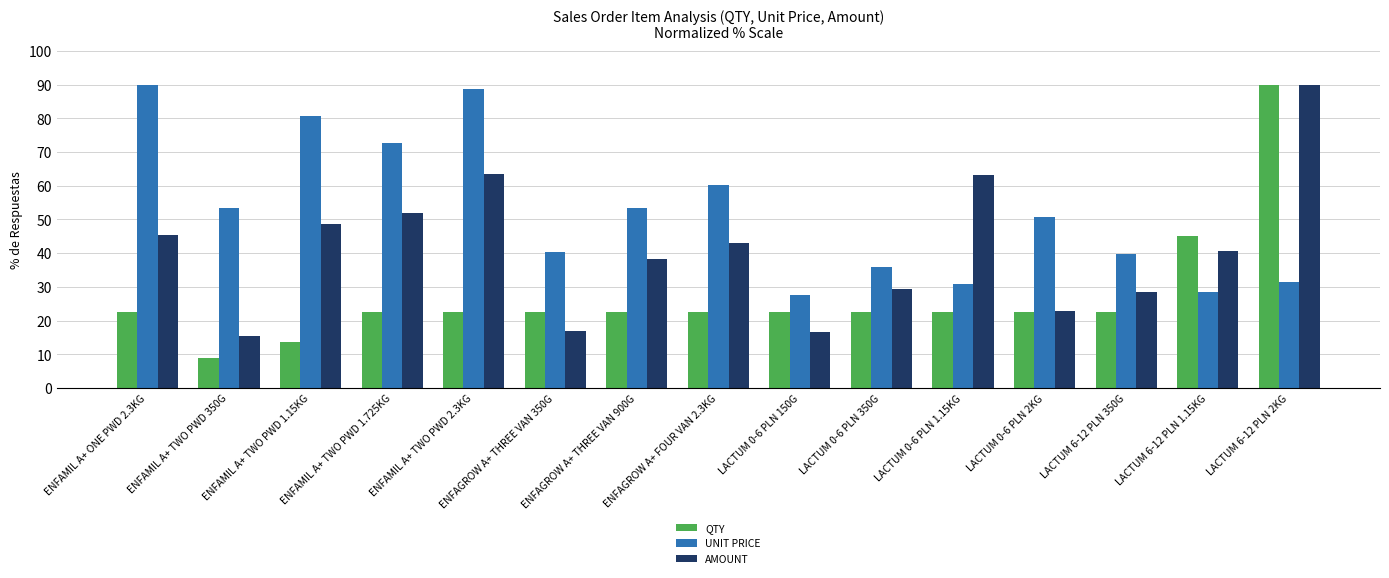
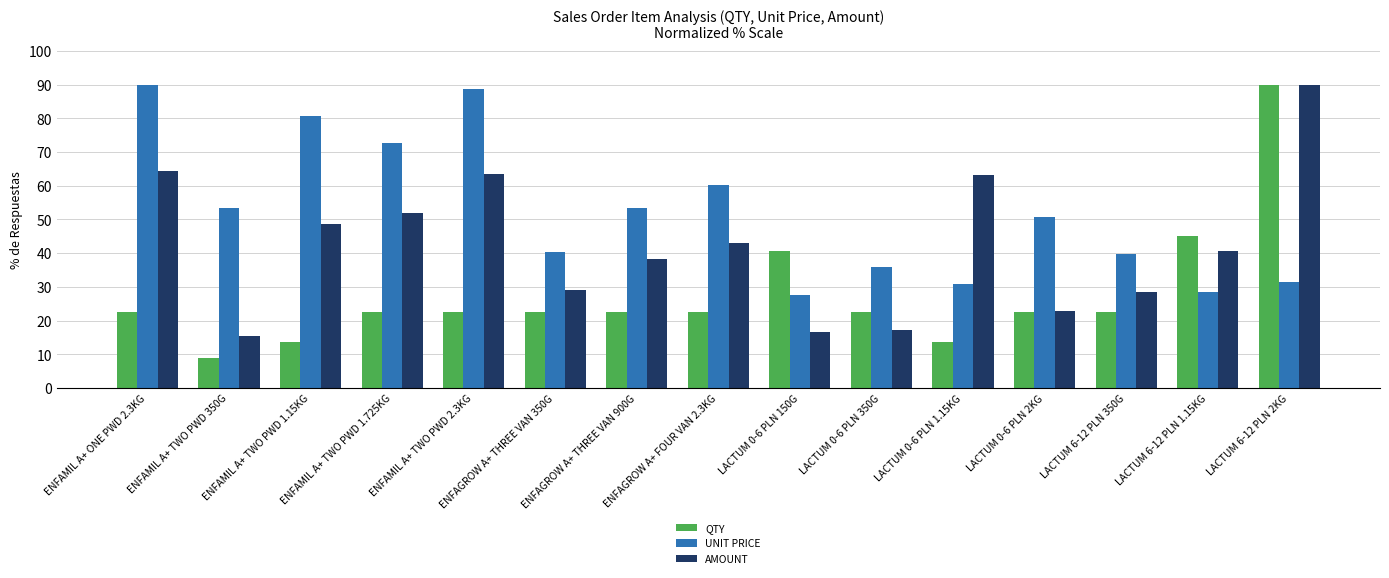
  {
    "QTY": {
      "ENFAMIL A+ ONE PWD 2.3KG": 23,
      "ENFAMIL A+ TWO PWD 350G": 9,
      "ENFAMIL A+ TWO PWD 1.15KG": 14,
      "ENFAMIL A+ TWO PWD 1.725KG": 23,
      "ENFAMIL A+ TWO PWD 2.3KG": 23,
      "ENFAGROW A+ THREE VAN 350G": 23,
      "ENFAGROW A+ THREE VAN 900G": 23,
      "ENFAGROW A+ FOUR VAN 2.3KG": 23,
-     "LACTUM 0-6 PLN 150G": 23,
+     "LACTUM 0-6 PLN 150G": 41,
      "LACTUM 0-6 PLN 350G": 23,
-     "LACTUM 0-6 PLN 1.15KG": 23,
+     "LACTUM 0-6 PLN 1.15KG": 14,
      "LACTUM 0-6 PLN 2KG": 23,
      "LACTUM 6-12 PLN 350G": 23,
      "LACTUM 6-12 PLN 1.15KG": 45,
      "LACTUM 6-12 PLN 2KG": 90
    },
    "UNIT PRICE": {
      "ENFAMIL A+ ONE PWD 2.3KG": 90,
      "ENFAMIL A+ TWO PWD 350G": 54,
      "ENFAMIL A+ TWO PWD 1.15KG": 81,
      "ENFAMIL A+ TWO PWD 1.725KG": 73,
      "ENFAMIL A+ TWO PWD 2.3KG": 89,
      "ENFAGROW A+ THREE VAN 350G": 40,
      "ENFAGROW A+ THREE VAN 900G": 53,
      "ENFAGROW A+ FOUR VAN 2.3KG": 60,
      "LACTUM 0-6 PLN 150G": 28,
      "LACTUM 0-6 PLN 350G": 36,
      "LACTUM 0-6 PLN 1.15KG": 31,
      "LACTUM 0-6 PLN 2KG": 51,
      "LACTUM 6-12 PLN 350G": 40,
      "LACTUM 6-12 PLN 1.15KG": 28,
      "LACTUM 6-12 PLN 2KG": 31
    },
    "AMOUNT": {
-     "ENFAMIL A+ ONE PWD 2.3KG": 45,
+     "ENFAMIL A+ ONE PWD 2.3KG": 64,
      "ENFAMIL A+ TWO PWD 350G": 15,
      "ENFAMIL A+ TWO PWD 1.15KG": 49,
      "ENFAMIL A+ TWO PWD 1.725KG": 52,
      "ENFAMIL A+ TWO PWD 2.3KG": 64,
-     "ENFAGROW A+ THREE VAN 350G": 17,
+     "ENFAGROW A+ THREE VAN 350G": 29,
      "ENFAGROW A+ THREE VAN 900G": 38,
      "ENFAGROW A+ FOUR VAN 2.3KG": 43,
      "LACTUM 0-6 PLN 150G": 17,
-     "LACTUM 0-6 PLN 350G": 29,
+     "LACTUM 0-6 PLN 350G": 17,
      "LACTUM 0-6 PLN 1.15KG": 63,
      "LACTUM 0-6 PLN 2KG": 23,
      "LACTUM 6-12 PLN 350G": 28,
      "LACTUM 6-12 PLN 1.15KG": 41,
      "LACTUM 6-12 PLN 2KG": 90
    }
  }
